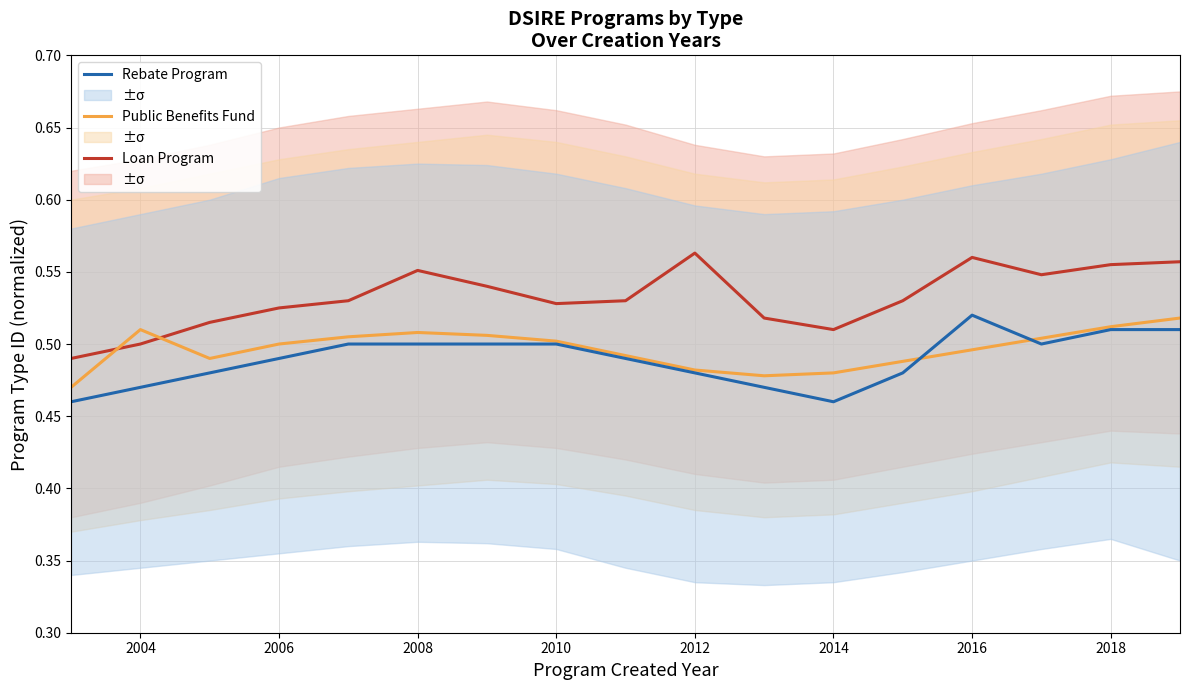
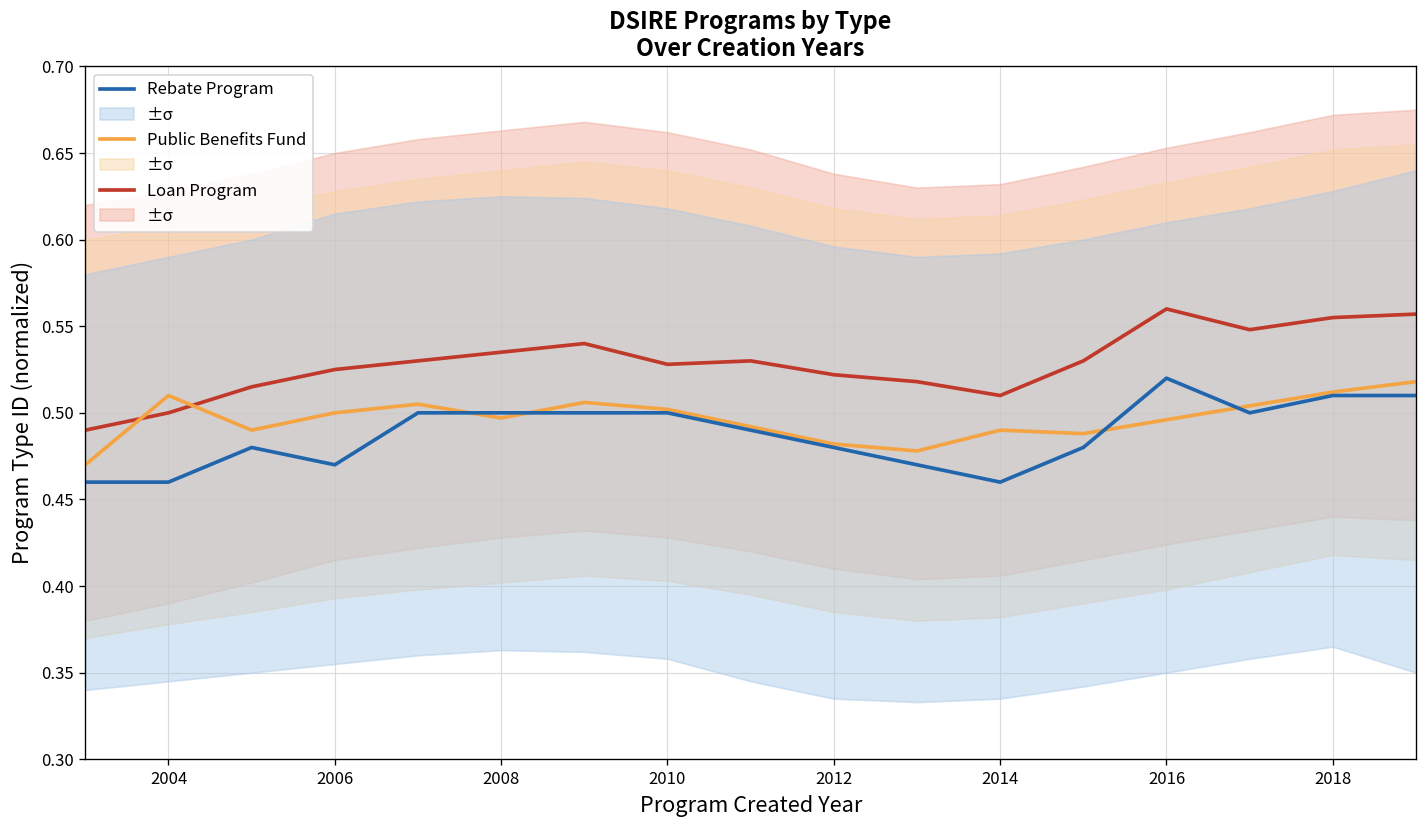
  {
    "Loan Program": {
      "2004": 0.500,
      "2006": 0.525,
-     "2008": 0.551,
+     "2008": 0.535,
      "2010": 0.528,
-     "2012": 0.563,
+     "2012": 0.522,
      "2014": 0.510,
      "2016": 0.560,
      "2018": 0.555
    },
    "Public Benefits Fund": {
      "2004": 0.510,
      "2006": 0.500,
-     "2008": 0.508,
+     "2008": 0.497,
      "2010": 0.502,
      "2012": 0.482,
-     "2014": 0.48,
+     "2014": 0.49,
      "2016": 0.496,
      "2018": 0.512
    },
    "Rebate Program": {
-     "2004": 0.47,
-     "2006": 0.49,
+     "2004": 0.46,
+     "2006": 0.47,
      "2008": 0.50,
      "2010": 0.50,
      "2012": 0.48,
      "2014": 0.46,
      "2016": 0.52,
      "2018": 0.51
    }
  }
